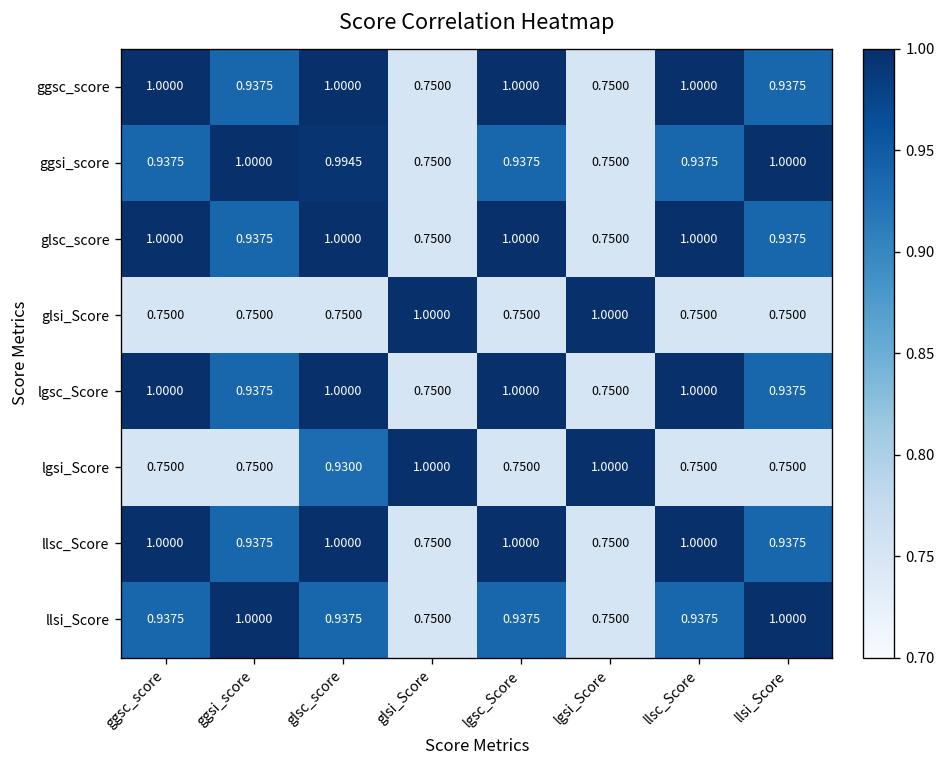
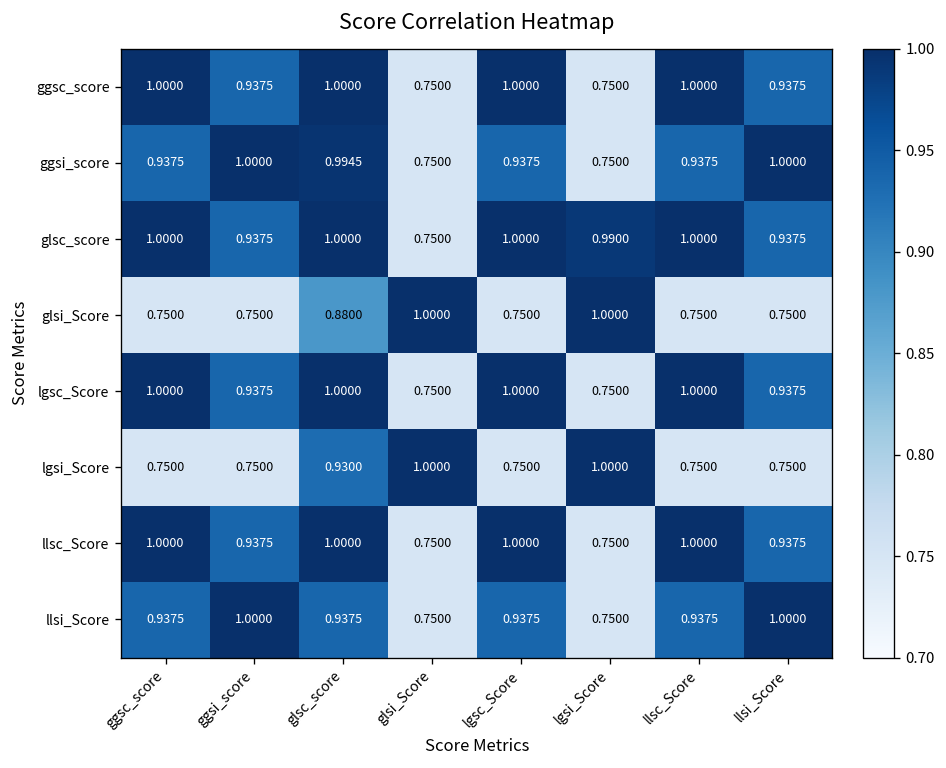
  {
    "ggsc_score": {
      "ggsc_score": 1.0000,
      "ggsi_score": 0.9375,
      "glsc_score": 1.0000,
      "glsi_Score": 0.7500,
      "lgsc_Score": 1.0000,
      "lgsi_Score": 0.7500,
      "llsc_Score": 1.0000,
      "llsi_Score": 0.9375
    },
    "ggsi_score": {
      "ggsc_score": 0.9375,
      "ggsi_score": 1.0000,
      "glsc_score": 0.9945,
      "glsi_Score": 0.7500,
      "lgsc_Score": 0.9375,
      "lgsi_Score": 0.7500,
      "llsc_Score": 0.9375,
      "llsi_Score": 1.0000
    },
    "glsc_score": {
      "ggsc_score": 1.0000,
      "ggsi_score": 0.9375,
      "glsc_score": 1.0000,
      "glsi_Score": 0.7500,
      "lgsc_Score": 1.0000,
-     "lgsi_Score": 0.7500,
+     "lgsi_Score": 0.9900,
      "llsc_Score": 1.0000,
      "llsi_Score": 0.9375
    },
    "glsi_Score": {
      "ggsc_score": 0.7500,
      "ggsi_score": 0.7500,
-     "glsc_score": 0.7500,
+     "glsc_score": 0.8800,
      "glsi_Score": 1.0000,
      "lgsc_Score": 0.7500,
      "lgsi_Score": 1.0000,
      "llsc_Score": 0.7500,
      "llsi_Score": 0.7500
    },
    "lgsc_Score": {
      "ggsc_score": 1.0000,
      "ggsi_score": 0.9375,
      "glsc_score": 1.0000,
      "glsi_Score": 0.7500,
      "lgsc_Score": 1.0000,
      "lgsi_Score": 0.7500,
      "llsc_Score": 1.0000,
      "llsi_Score": 0.9375
    },
    "lgsi_Score": {
      "ggsc_score": 0.7500,
      "ggsi_score": 0.7500,
      "glsc_score": 0.9300,
      "glsi_Score": 1.0000,
      "lgsc_Score": 0.7500,
      "lgsi_Score": 1.0000,
      "llsc_Score": 0.7500,
      "llsi_Score": 0.7500
    },
    "llsc_Score": {
      "ggsc_score": 1.0000,
      "ggsi_score": 0.9375,
      "glsc_score": 1.0000,
      "glsi_Score": 0.7500,
      "lgsc_Score": 1.0000,
      "lgsi_Score": 0.7500,
      "llsc_Score": 1.0000,
      "llsi_Score": 0.9375
    },
    "llsi_Score": {
      "ggsc_score": 0.9375,
      "ggsi_score": 1.0000,
      "glsc_score": 0.9375,
      "glsi_Score": 0.7500,
      "lgsc_Score": 0.9375,
      "lgsi_Score": 0.7500,
      "llsc_Score": 0.9375,
      "llsi_Score": 1.0000
    }
  }
